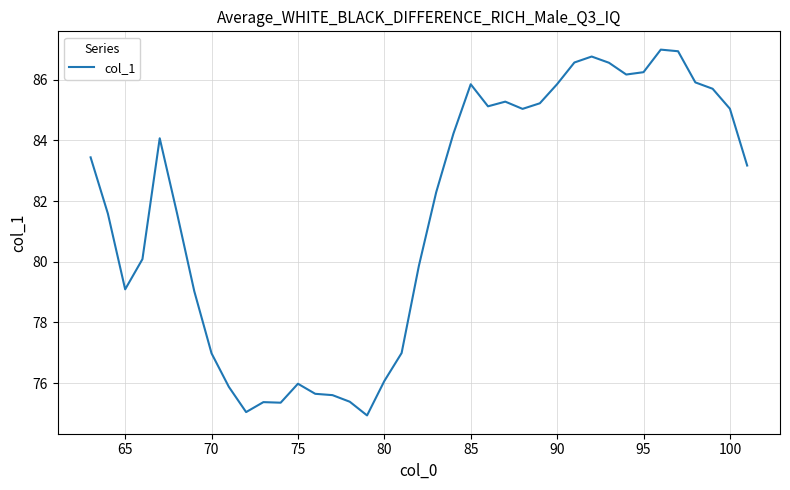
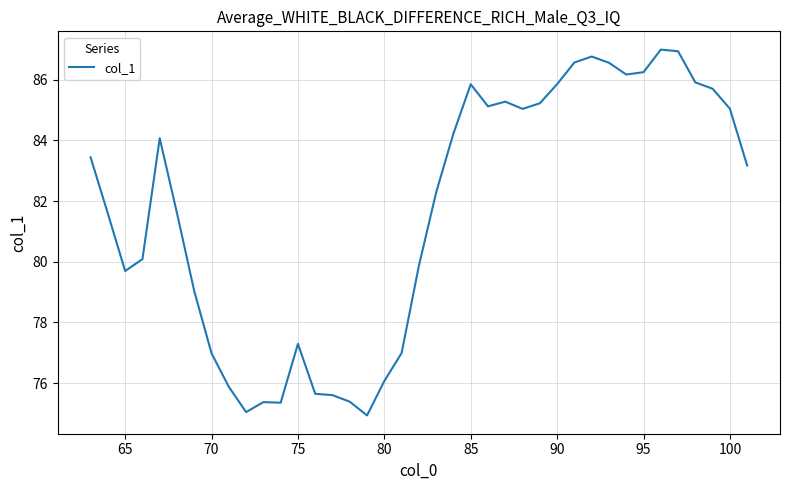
  {
-   "65": 79.1,
+   "65": 79.7,
    "70": 77.0,
-   "75": 76.0,
+   "75": 77.3,
    "80": 76.1,
    "85": 85.8,
    "90": 85.9,
    "95": 86.2,
    "100": 85.0
  }
